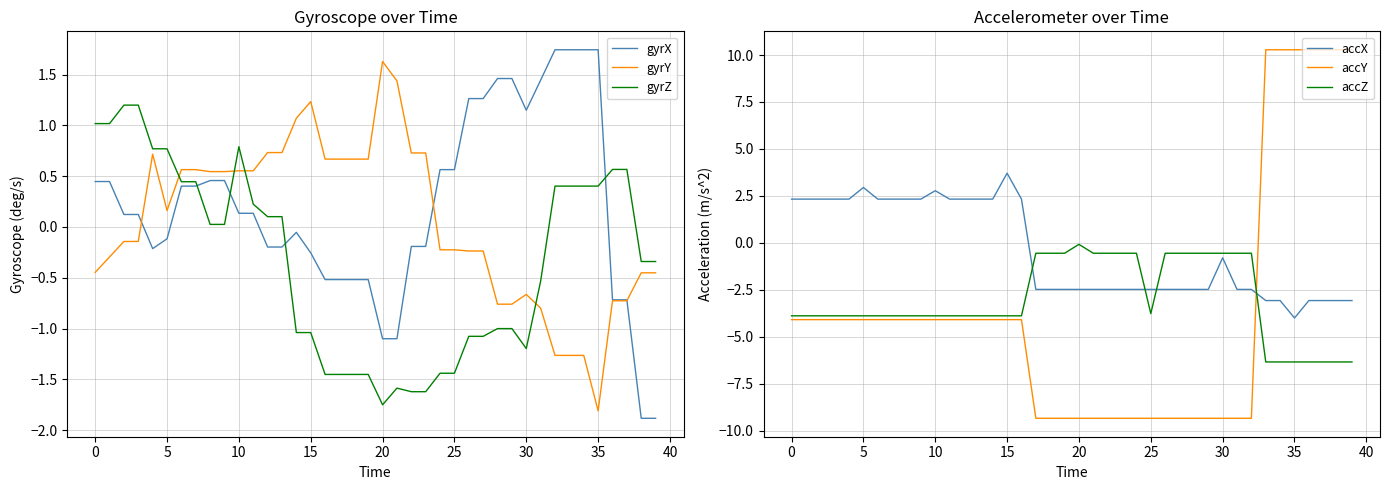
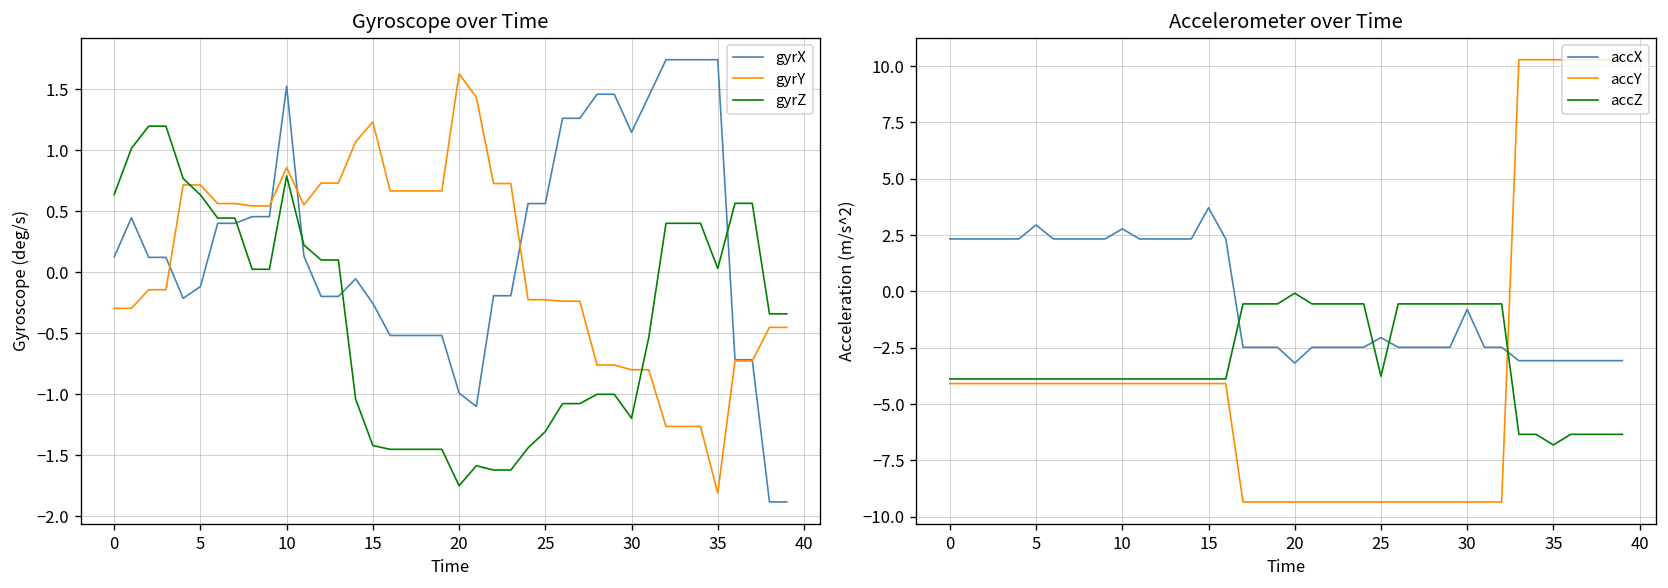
  {
    "Gyroscope over Time": {
      "gyrX": {
-       "0": 0.45,
+       "0": 0.13,
        "5": -0.12,
-       "10": 0.13,
+       "10": 1.53,
        "15": -0.25,
-       "20": -1.10,
+       "20": -0.99,
        "25": 0.56,
        "30": 1.15,
        "35": 1.74
      },
      "gyrY": {
-       "0": -0.45,
-       "5": 0.16,
-       "10": 0.55,
+       "0": -0.29,
+       "5": 0.72,
+       "10": 0.86,
        "15": 1.23,
        "20": 1.63,
        "25": -0.22,
-       "30": -0.66,
+       "30": -0.80,
        "35": -1.81
      },
      "gyrZ": {
-       "0": 1.02,
-       "5": 0.77,
+       "0": 0.64,
+       "5": 0.64,
        "10": 0.79,
-       "15": -1.04,
+       "15": -1.42,
        "20": -1.75,
-       "25": -1.44,
+       "25": -1.31,
        "30": -1.20,
-       "35": 0.40
+       "35": 0.03
      }
    },
    "Accelerometer over Time": {
      "accX": {
        "0": 2.3,
        "5": 2.9,
        "10": 2.8,
        "15": 3.7,
-       "20": -2.5,
-       "25": -2.5,
+       "20": -3.2,
+       "25": -2.1,
        "30": -0.8,
-       "35": -4.0
+       "35": -3.1
      },
      "accY": {
        "0": -4.1,
        "5": -4.1,
        "10": -4.1,
        "15": -4.1,
        "20": -9.3,
        "25": -9.3,
        "30": -9.3,
        "35": 10.3
      },
      "accZ": {
        "0": -3.9,
        "5": -3.9,
        "10": -3.9,
        "15": -3.9,
        "20": -0.1,
        "25": -3.8,
        "30": -0.6,
-       "35": -6.3
+       "35": -6.8
      }
    }
  }
